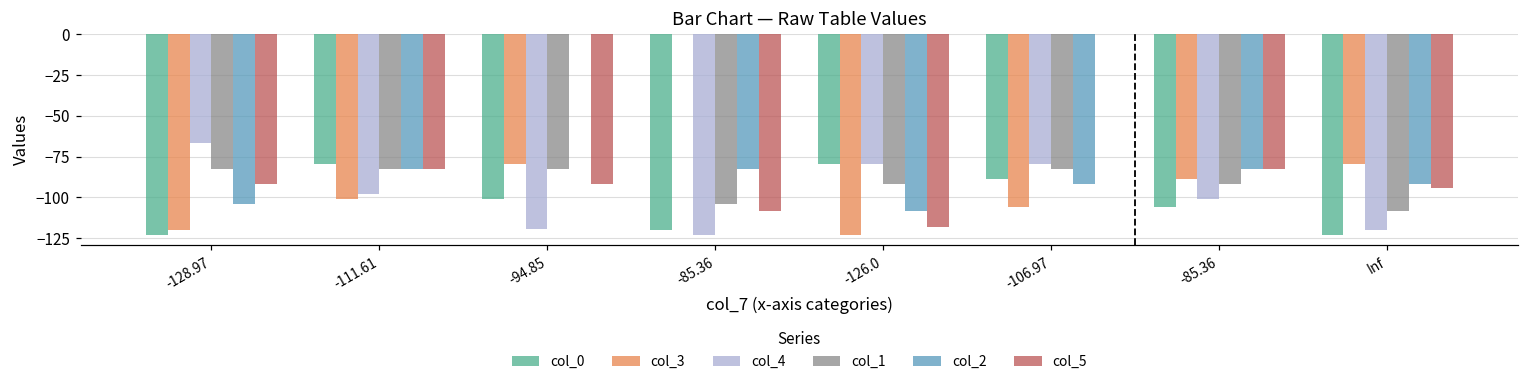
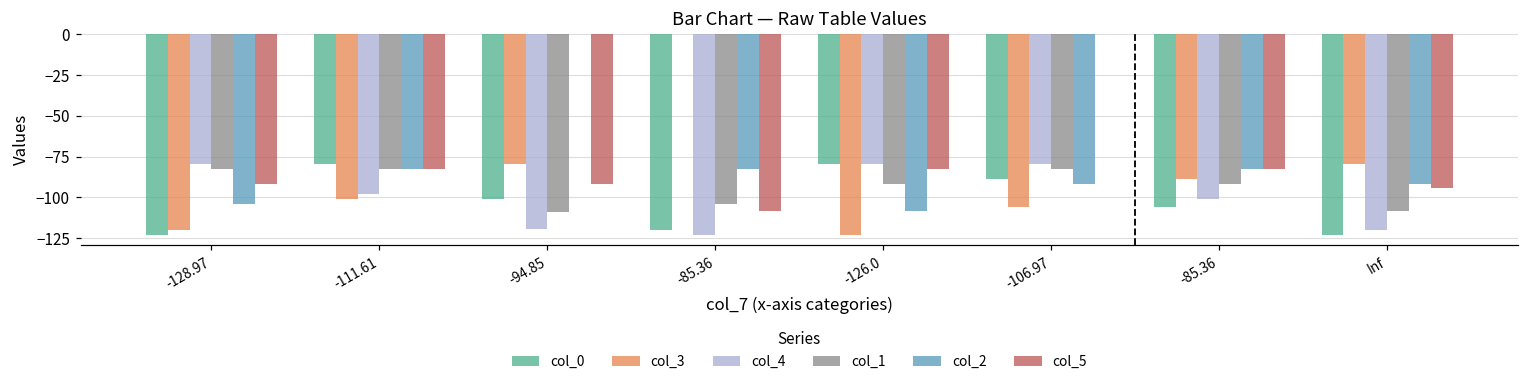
  {
    "col_3": {
      "-128.97": -120,
      "-111.61": -101,
      "-94.85": -79,
      "-126.0": -123,
      "-106.97": -106,
      "Inf": -79
    },
    "col_4": {
-     "-128.97": -67,
+     "-128.97": -79,
      "-111.61": -98,
      "-94.85": -119,
      "-126.0": -79,
      "-106.97": -79,
      "Inf": -120
    },
    "col_1": {
      "-128.97": -82,
      "-111.61": -82,
-     "-94.85": -82,
+     "-94.85": -109,
      "-126.0": -92,
      "-106.97": -82,
      "Inf": -109
    },
    "col_5": {
      "-128.97": -92,
      "-111.61": -82,
      "-94.85": -92,
-     "-126.0": -118,
+     "-126.0": -82,
      "Inf": -94
    }
  }
